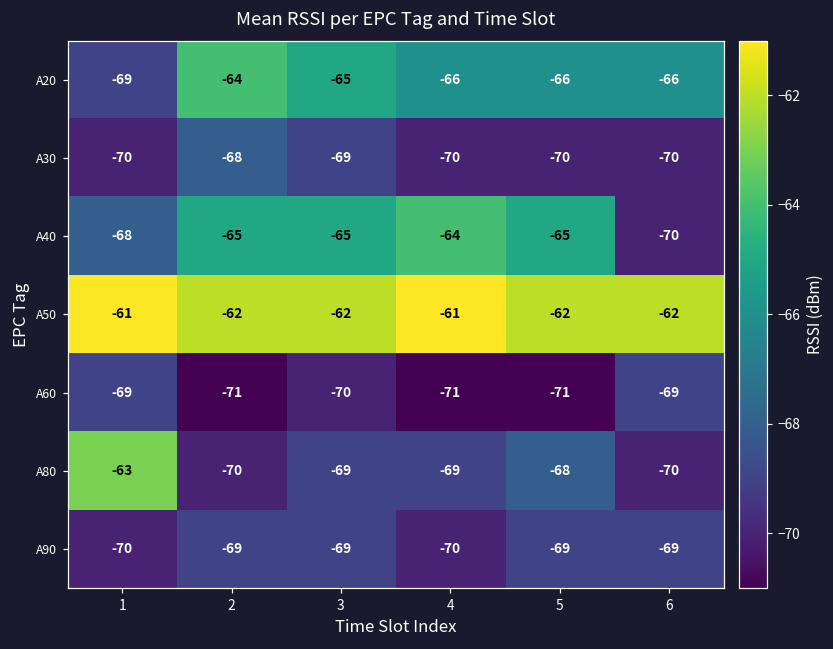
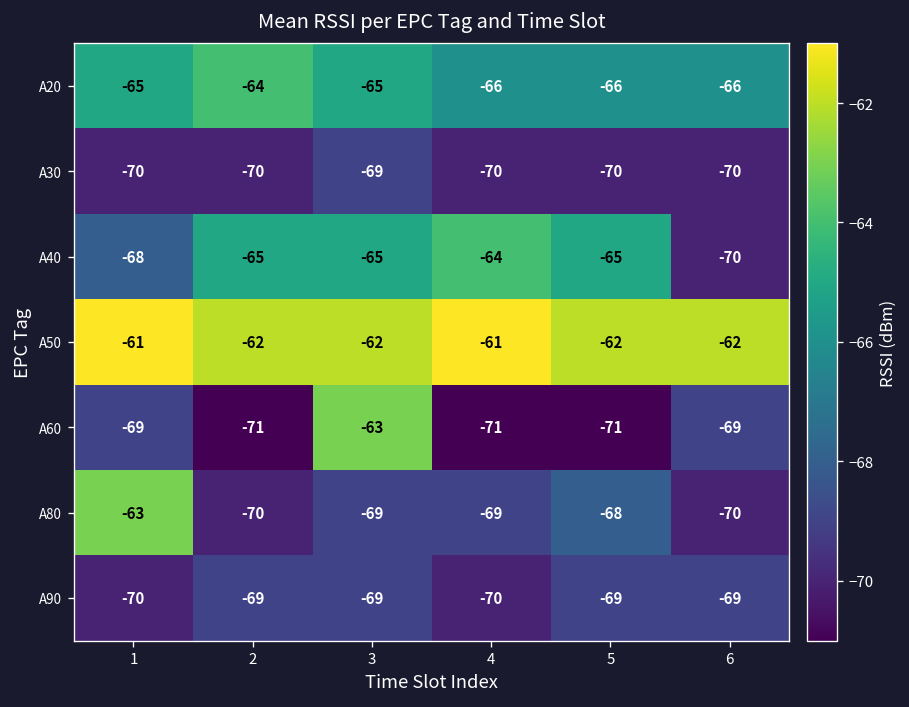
  {
    "A20": {
-     "1": -69,
+     "1": -65,
      "2": -64,
      "3": -65,
      "4": -66,
      "5": -66,
      "6": -66
    },
    "A30": {
      "1": -70,
-     "2": -68,
+     "2": -70,
      "3": -69,
      "4": -70,
      "5": -70,
      "6": -70
    },
    "A40": {
      "1": -68,
      "2": -65,
      "3": -65,
      "4": -64,
      "5": -65,
      "6": -70
    },
    "A50": {
      "1": -61,
      "2": -62,
      "3": -62,
      "4": -61,
      "5": -62,
      "6": -62
    },
    "A60": {
      "1": -69,
      "2": -71,
-     "3": -70,
+     "3": -63,
      "4": -71,
      "5": -71,
      "6": -69
    },
    "A80": {
      "1": -63,
      "2": -70,
      "3": -69,
      "4": -69,
      "5": -68,
      "6": -70
    },
    "A90": {
      "1": -70,
      "2": -69,
      "3": -69,
      "4": -70,
      "5": -69,
      "6": -69
    }
  }
